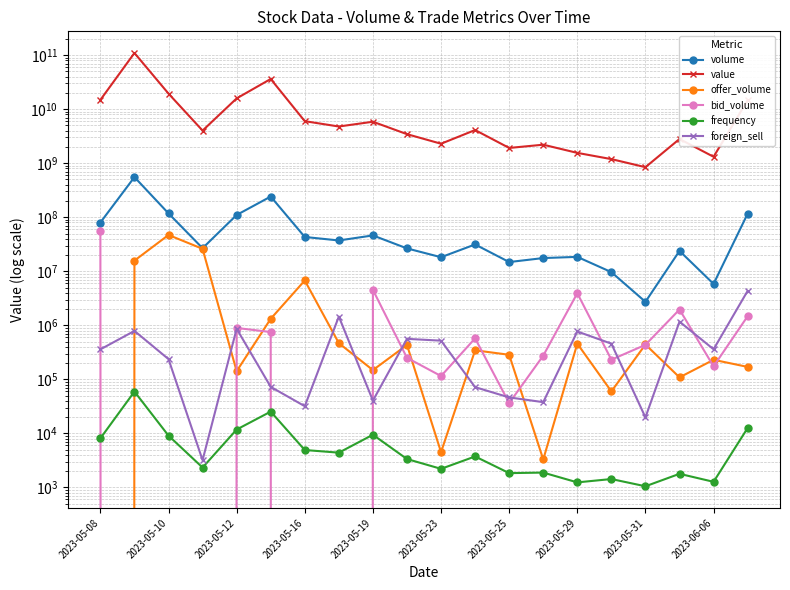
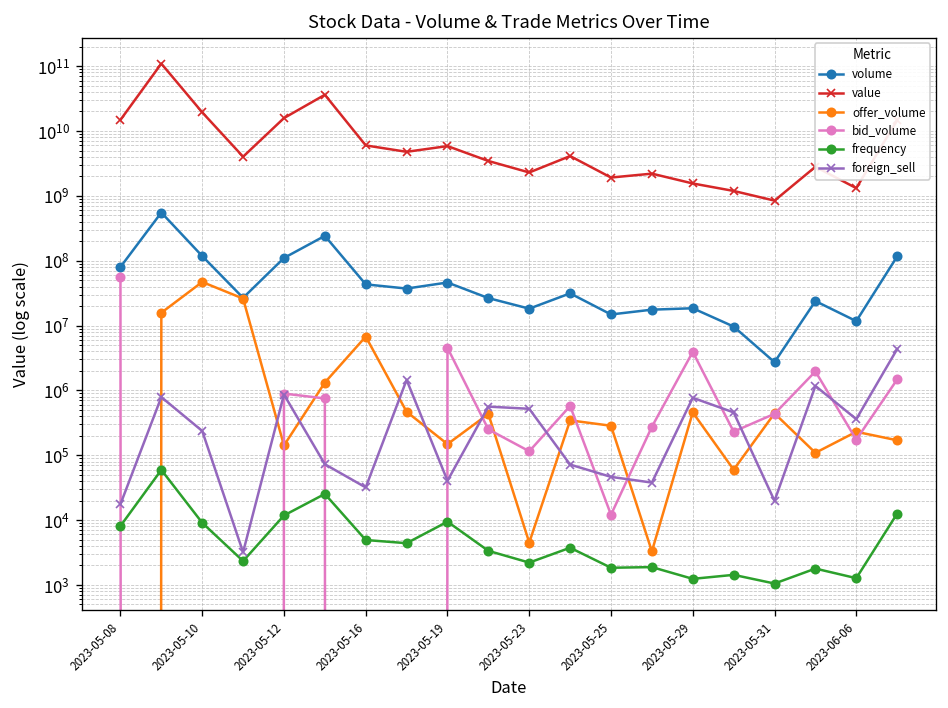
  {
    "volume": {
      "2023-05-08": 80000000,
      "2023-05-10": 120000000,
      "2023-05-12": 110000000,
      "2023-05-16": 40000000,
      "2023-05-19": 50000000,
      "2023-05-23": 18000000,
      "2023-05-25": 15000000,
      "2023-05-29": 18000000,
      "2023-05-31": 3000000,
-     "2023-06-06": 6000000
+     "2023-06-06": 12000000
    },
    "value": {
      "2023-05-08": 15000000000,
      "2023-05-10": 19000000000,
      "2023-05-12": 16000000000,
      "2023-05-16": 6000000000,
      "2023-05-19": 6000000000,
      "2023-05-23": 2300000000,
      "2023-05-25": 1900000000,
      "2023-05-29": 1600000000,
      "2023-05-31": 800000000,
      "2023-06-06": 1300000000
    },
    "offer_volume": {
      "2023-05-10": 50000000,
      "2023-05-12": 140000,
      "2023-05-16": 7000000,
      "2023-05-19": 150000,
      "2023-05-23": 5000,
      "2023-05-25": 300000,
      "2023-05-29": 500000,
      "2023-06-06": 230000
    },
    "bid_volume": {
      "2023-05-08": 60000000,
      "2023-05-19": 5000000,
      "2023-05-23": 120000,
-     "2023-05-25": 40000,
+     "2023-05-25": 12000,
      "2023-05-29": 4000000,
      "2023-06-06": 170000
    },
    "frequency": {
      "2023-05-08": 8000,
      "2023-05-10": 9000,
      "2023-05-12": 12000,
      "2023-05-16": 5000,
      "2023-05-19": 9000,
      "2023-05-23": 2200,
      "2023-05-25": 1800,
      "2023-05-29": 1200,
      "2023-05-31": 1100,
      "2023-06-06": 1300
    },
    "foreign_sell": {
-     "2023-05-08": 400000,
+     "2023-05-08": 18000,
      "2023-05-10": 200000,
      "2023-05-16": 30000,
      "2023-05-19": 40000,
      "2023-05-23": 500000,
      "2023-05-25": 50000,
      "2023-05-29": 800000,
      "2023-05-31": 20000,
      "2023-06-06": 400000
    }
  }
